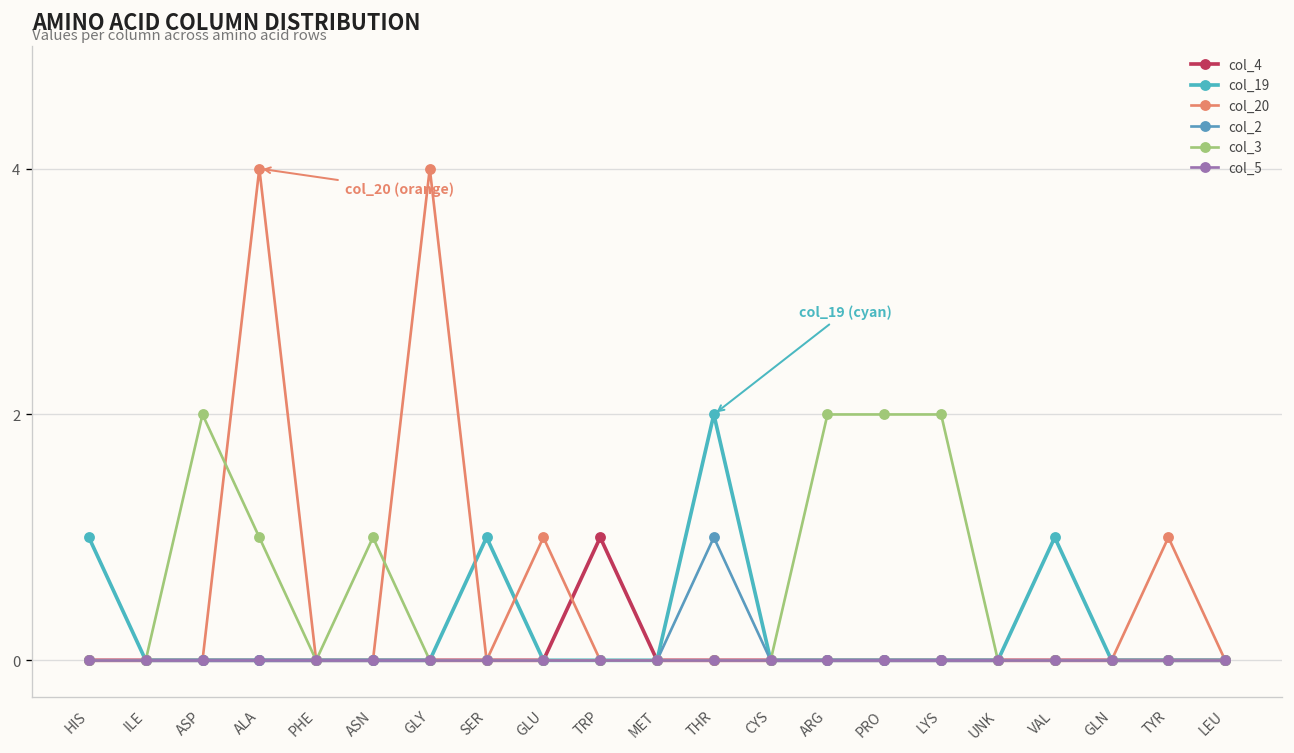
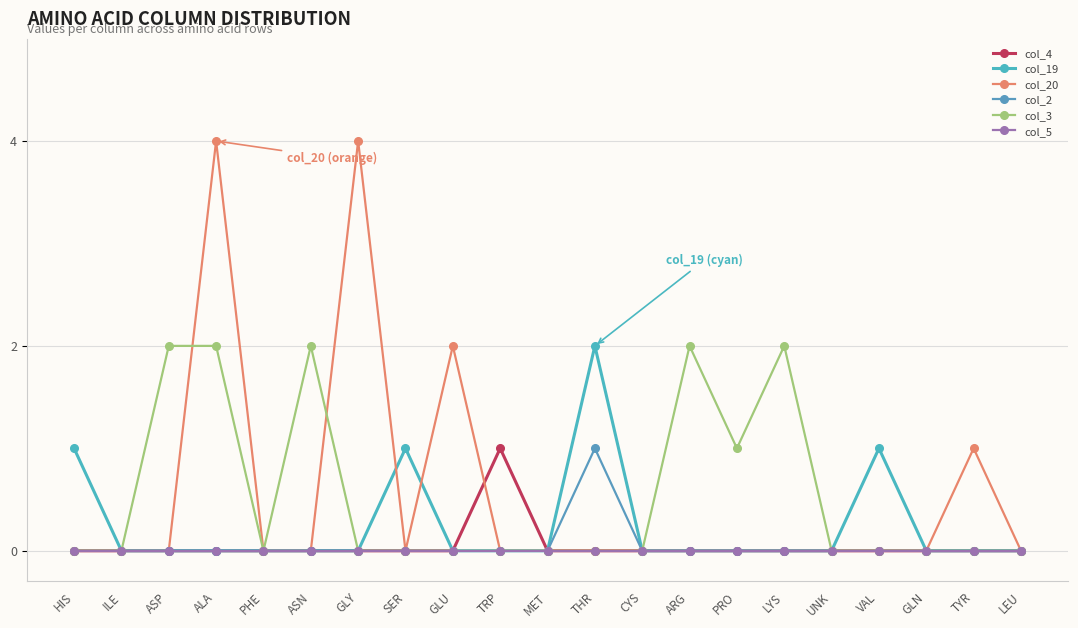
  {
    "col_4": {
      "TRP": 1
    },
    "col_20": {
      "ALA": 4,
-     "GLU": 1,
+     "GLU": 2,
      "TYR": 1
    },
    "col_3": {
      "ASP": 2,
-     "ALA": 1,
-     "ASN": 1,
-     "PRO": 2,
+     "ALA": 2,
+     "ASN": 2,
+     "PRO": 1,
      "LYS": 2
    }
  }
